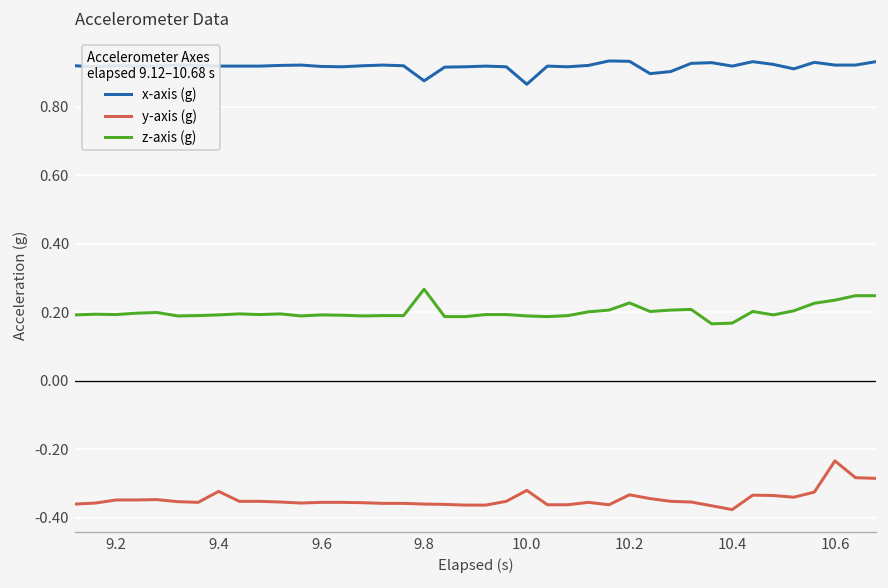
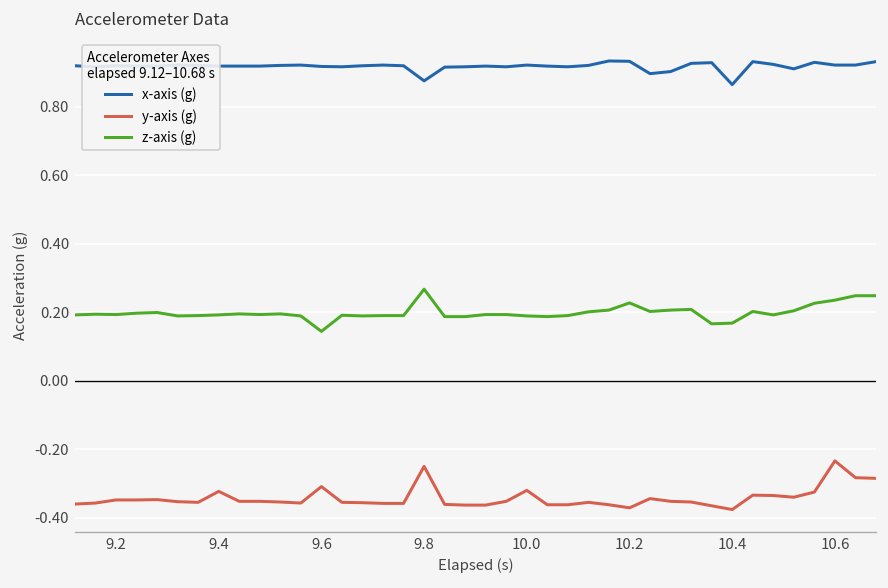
  {
    "x-axis (g)": {
      "9.6": 0.92,
      "9.8": 0.88,
-     "10.0": 0.87,
+     "10.0": 0.92,
      "10.2": 0.93,
-     "10.4": 0.92,
+     "10.4": 0.86,
      "10.6": 0.92
    },
    "y-axis (g)": {
      "9.2": -0.35,
      "9.4": -0.32,
-     "9.6": -0.36,
-     "9.8": -0.36,
+     "9.6": -0.31,
+     "9.8": -0.25,
      "10.0": -0.32,
-     "10.2": -0.33,
+     "10.2": -0.37,
      "10.4": -0.38,
      "10.6": -0.23
    },
    "z-axis (g)": {
      "9.2": 0.19,
      "9.4": 0.19,
-     "9.6": 0.19,
+     "9.6": 0.14,
      "9.8": 0.27,
      "10.0": 0.19,
      "10.2": 0.23,
      "10.4": 0.17,
      "10.6": 0.24
    }
  }
